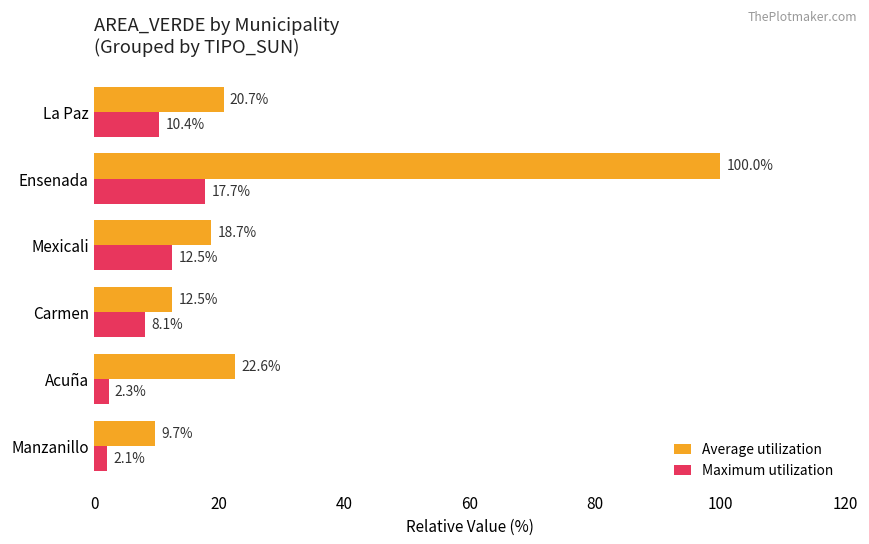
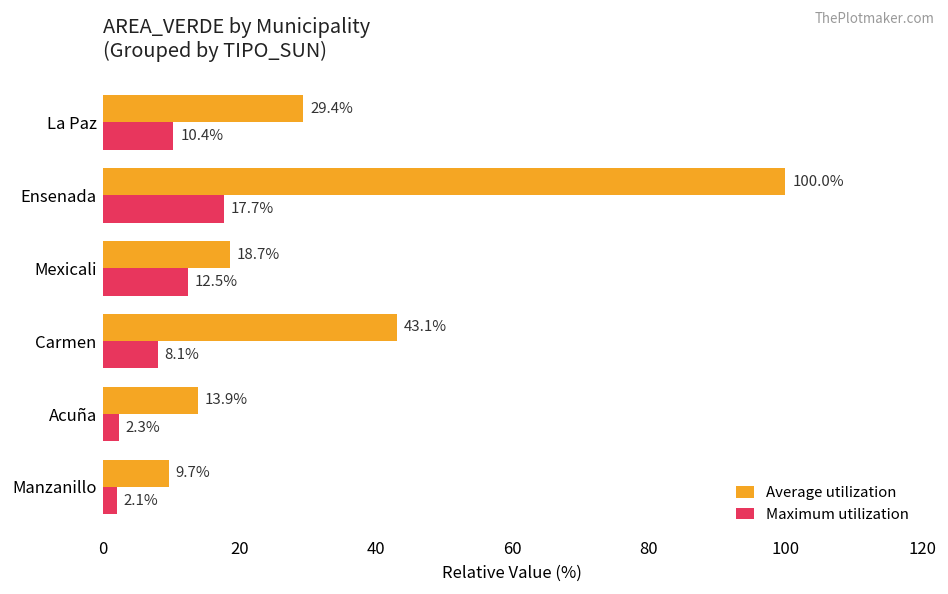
  {
    "Average utilization": {
-     "La Paz": "20.7%",
+     "La Paz": "29.4%",
      "Ensenada": "100.0%",
      "Mexicali": "18.7%",
-     "Carmen": "12.5%",
-     "Acuña": "22.6%",
+     "Carmen": "43.1%",
+     "Acuña": "13.9%",
      "Manzanillo": "9.7%"
    },
    "Maximum utilization": {
      "La Paz": "10.4%",
      "Ensenada": "17.7%",
      "Mexicali": "12.5%",
      "Carmen": "8.1%",
      "Acuña": "2.3%",
      "Manzanillo": "2.1%"
    }
  }
